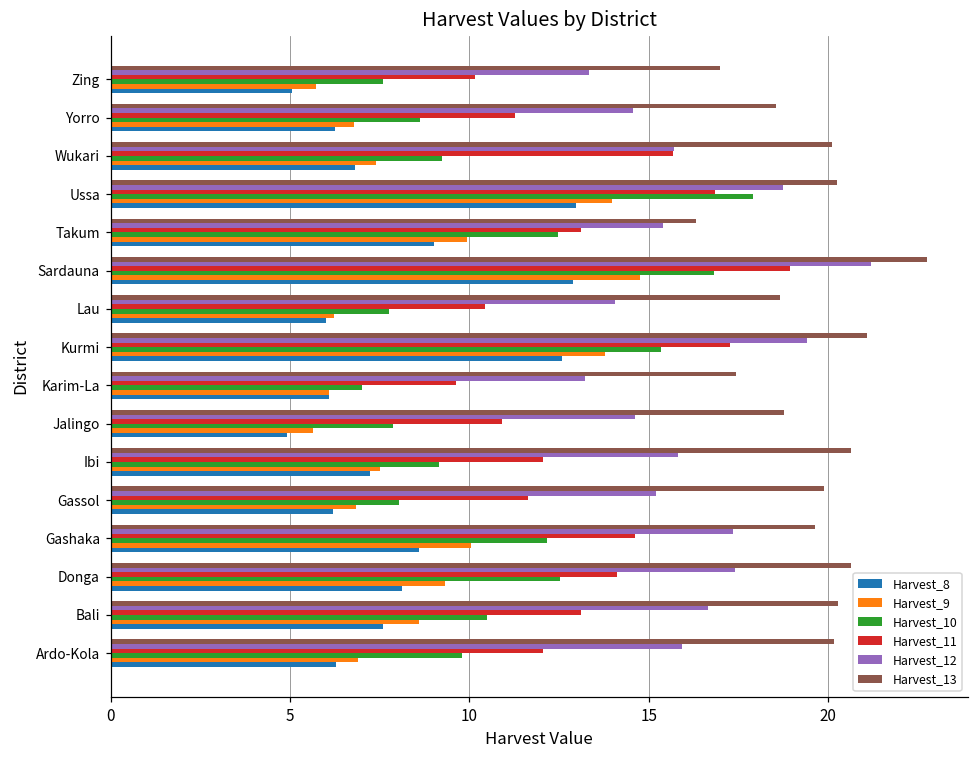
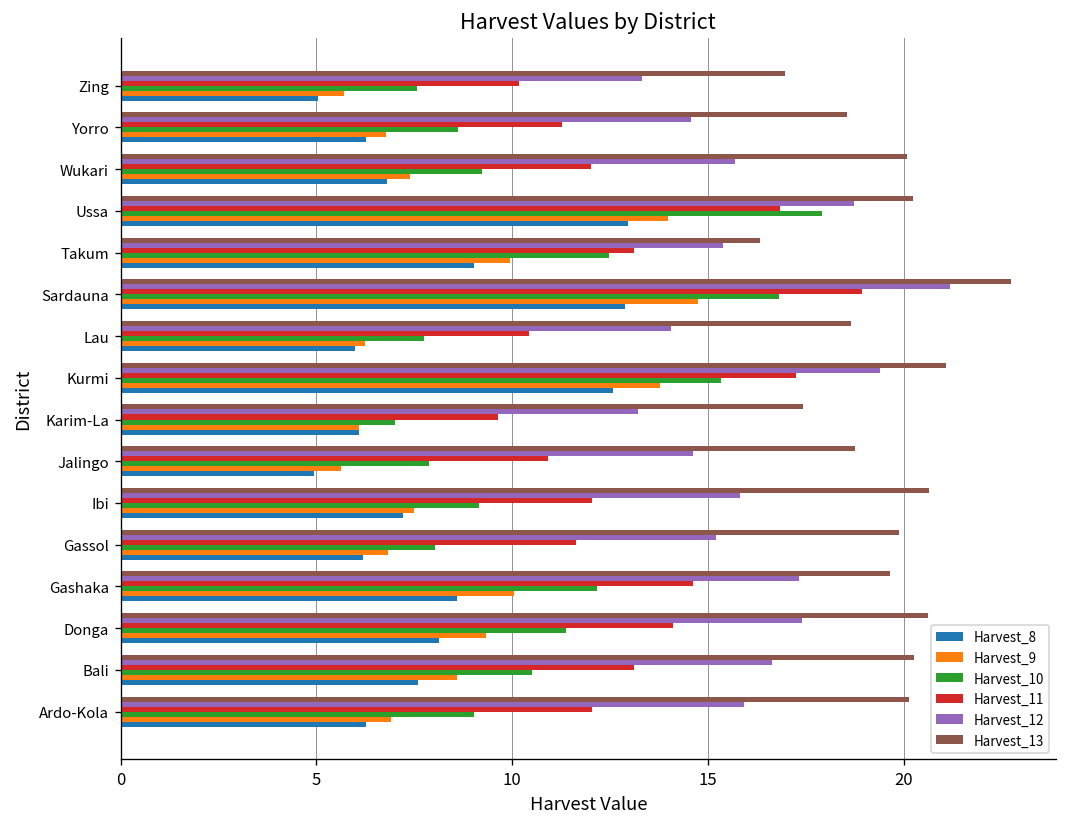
  {
    "Harvest_8": {
      "Zing": 5.1,
      "Yorro": 6.3,
      "Wukari": 6.8,
      "Ussa": 13.0,
      "Takum": 9.0,
      "Sardauna": 12.9,
      "Lau": 6.0,
      "Kurmi": 12.6,
      "Karim-La": 6.1,
      "Jalingo": 4.9,
      "Ibi": 7.2,
      "Gassol": 6.2,
      "Gashaka": 8.6,
      "Donga": 8.1,
      "Bali": 7.6,
      "Ardo-Kola": 6.3
    },
    "Harvest_9": {
      "Zing": 5.7,
      "Yorro": 6.8,
      "Wukari": 7.4,
      "Ussa": 14.0,
      "Takum": 9.9,
      "Sardauna": 14.7,
      "Lau": 6.2,
      "Kurmi": 13.8,
      "Karim-La": 6.1,
      "Jalingo": 5.6,
      "Ibi": 7.5,
      "Gassol": 6.8,
      "Gashaka": 10.0,
      "Donga": 9.3,
      "Bali": 8.6,
      "Ardo-Kola": 6.9
    },
    "Harvest_10": {
      "Zing": 7.6,
      "Yorro": 8.6,
      "Wukari": 9.2,
      "Ussa": 17.9,
      "Takum": 12.5,
      "Sardauna": 16.8,
      "Lau": 7.8,
      "Kurmi": 15.3,
      "Karim-La": 7.0,
      "Jalingo": 7.9,
      "Ibi": 9.1,
      "Gassol": 8.0,
      "Gashaka": 12.2,
-     "Donga": 12.5,
+     "Donga": 11.4,
      "Bali": 10.5,
-     "Ardo-Kola": 9.8
+     "Ardo-Kola": 9.0
    },
    "Harvest_11": {
      "Zing": 10.2,
      "Yorro": 11.3,
-     "Wukari": 15.7,
+     "Wukari": 12.0,
      "Ussa": 16.8,
      "Takum": 13.1,
      "Sardauna": 18.9,
      "Lau": 10.4,
      "Kurmi": 17.2,
      "Karim-La": 9.6,
      "Jalingo": 10.9,
      "Ibi": 12.0,
      "Gassol": 11.6,
      "Gashaka": 14.6,
      "Donga": 14.1,
      "Bali": 13.1,
      "Ardo-Kola": 12.0
    },
    "Harvest_12": {
      "Zing": 13.3,
      "Yorro": 14.6,
      "Wukari": 15.7,
      "Ussa": 18.7,
      "Takum": 15.4,
      "Sardauna": 21.2,
      "Lau": 14.1,
      "Kurmi": 19.4,
      "Karim-La": 13.2,
      "Jalingo": 14.6,
      "Ibi": 15.8,
      "Gassol": 15.2,
      "Gashaka": 17.3,
      "Donga": 17.4,
      "Bali": 16.6,
      "Ardo-Kola": 15.9
    },
    "Harvest_13": {
      "Zing": 17.0,
      "Yorro": 18.5,
      "Wukari": 20.1,
      "Ussa": 20.2,
      "Takum": 16.3,
      "Sardauna": 22.8,
      "Lau": 18.7,
      "Kurmi": 21.1,
      "Karim-La": 17.4,
      "Jalingo": 18.8,
      "Ibi": 20.6,
      "Gassol": 19.9,
      "Gashaka": 19.6,
      "Donga": 20.6,
      "Bali": 20.3,
      "Ardo-Kola": 20.2
    }
  }
